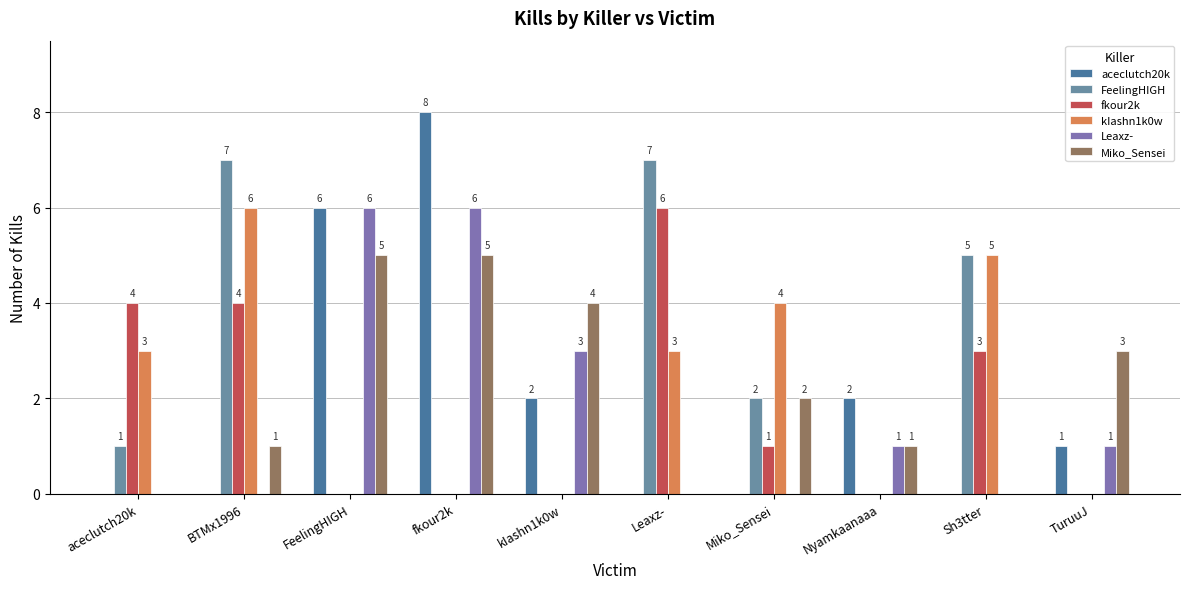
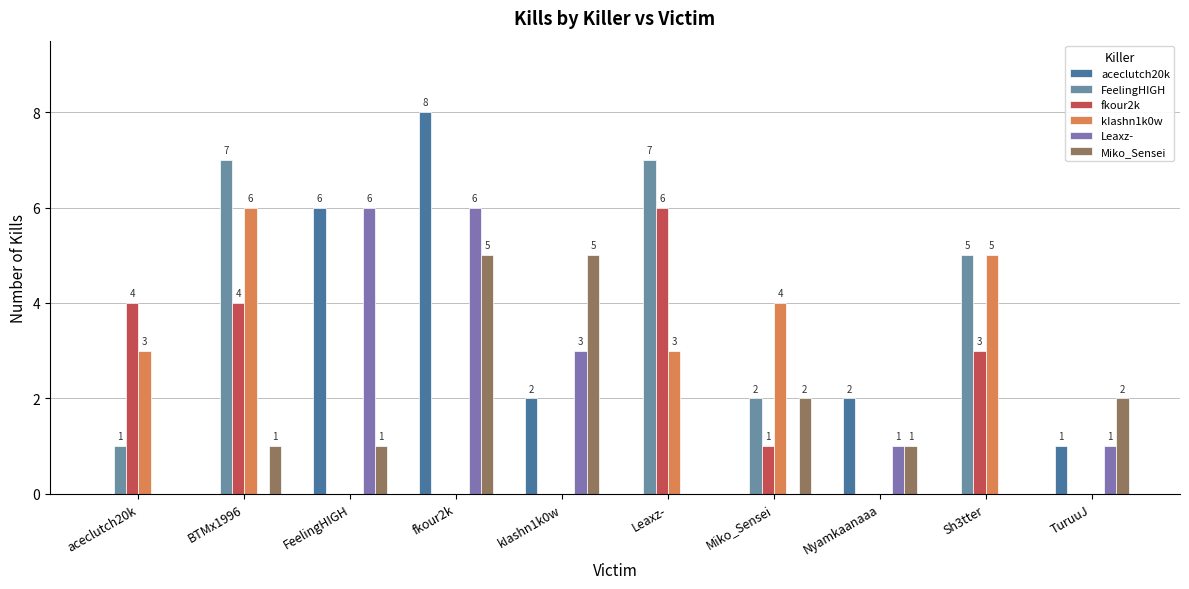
  {
    "Miko_Sensei": {
      "BTMx1996": 1,
-     "FeelingHIGH": 5,
+     "FeelingHIGH": 1,
      "fkour2k": 5,
-     "kIashn1k0w": 4,
+     "kIashn1k0w": 5,
      "Miko_Sensei": 2,
      "Nyamkaanaaa": 1,
-     "TuruuJ": 3
+     "TuruuJ": 2
    }
  }
